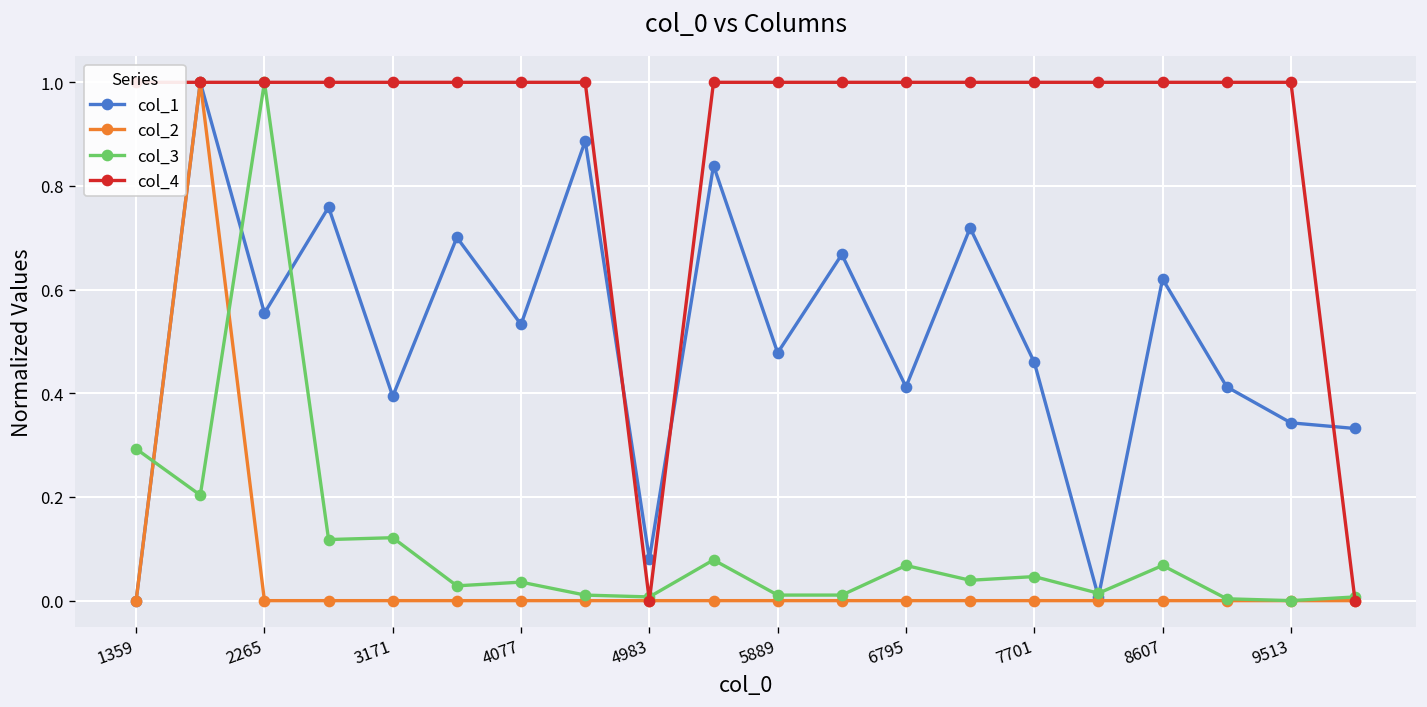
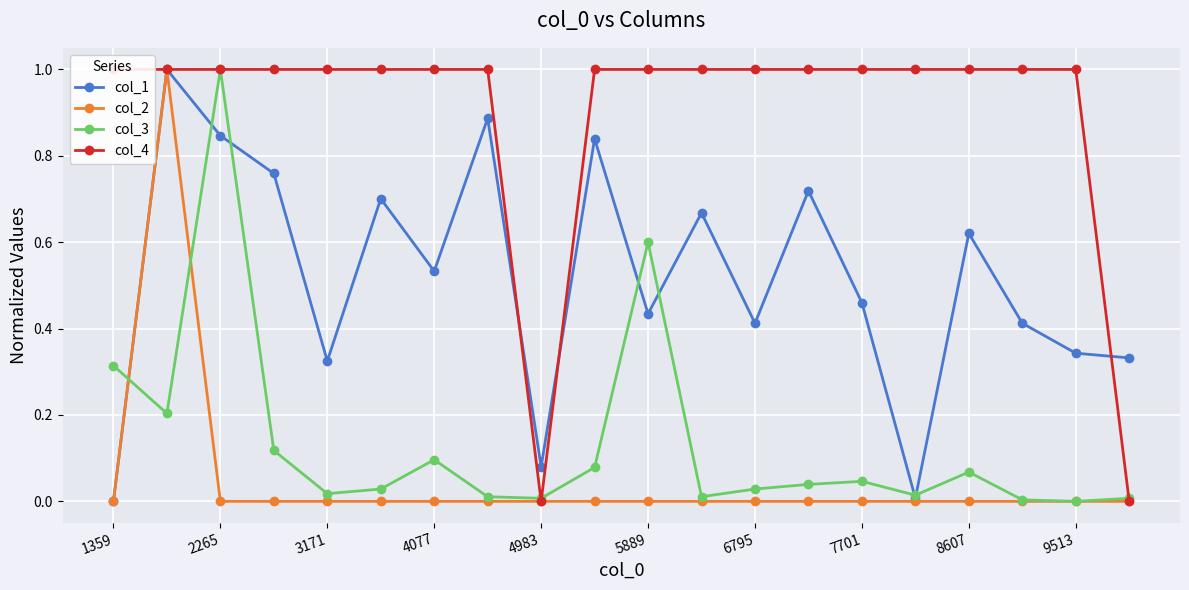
  {
    "col_1": {
-     "2265": 0.55,
-     "3171": 0.39,
+     "2265": 0.85,
+     "3171": 0.32,
      "4077": 0.53,
      "4983": 0.08,
-     "5889": 0.48,
+     "5889": 0.43,
      "6795": 0.41,
      "7701": 0.46,
      "8607": 0.62,
      "9513": 0.34
    },
    "col_2": {
      "2265": 0.00,
      "3171": 0.00,
      "4077": 0.00,
      "5889": 0.00,
      "6795": 0.00,
      "7701": 0.00,
      "8607": 0.00
    },
    "col_3": {
-     "1359": 0.29,
-     "3171": 0.12,
-     "4077": 0.04,
+     "1359": 0.31,
+     "3171": 0.02,
+     "4077": 0.10,
      "4983": 0.01,
-     "5889": 0.01,
-     "6795": 0.07,
+     "5889": 0.60,
+     "6795": 0.03,
      "7701": 0.05,
      "8607": 0.07
    },
    "col_4": {
      "3171": 1.00,
      "4077": 1.00,
      "5889": 1.00,
      "6795": 1.00,
      "7701": 1.00,
      "8607": 1.00,
      "9513": 1.00
    }
  }
